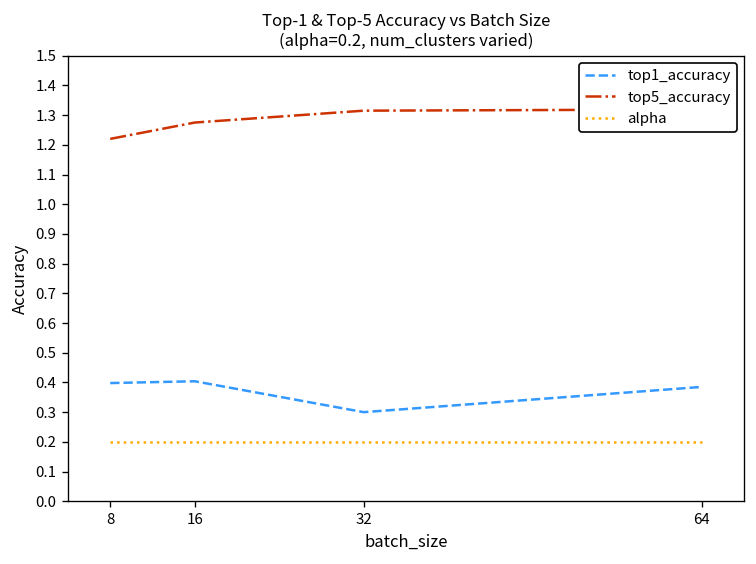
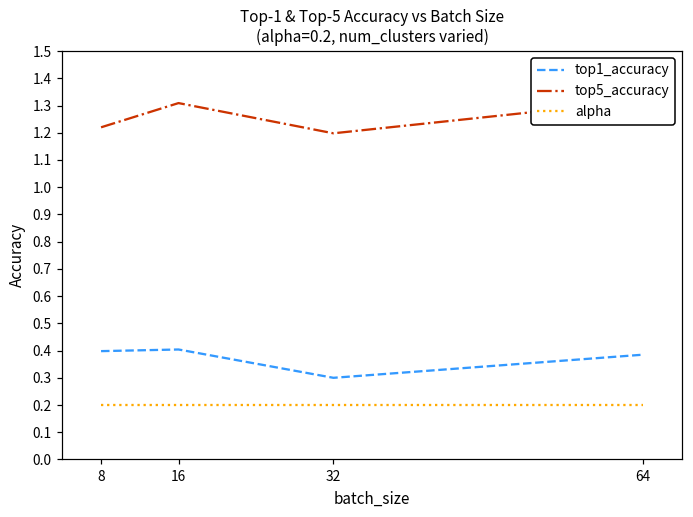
  {
    "top1_accuracy": {
      "8": 0.40,
      "16": 0.40,
      "32": 0.30,
      "64": 0.39
    },
    "top5_accuracy": {
      "8": 1.22,
-     "16": 1.28,
-     "32": 1.32
+     "16": 1.31,
+     "32": 1.20
    },
    "alpha": {
      "8": 0.20,
      "16": 0.20,
      "32": 0.20,
      "64": 0.20
    }
  }
